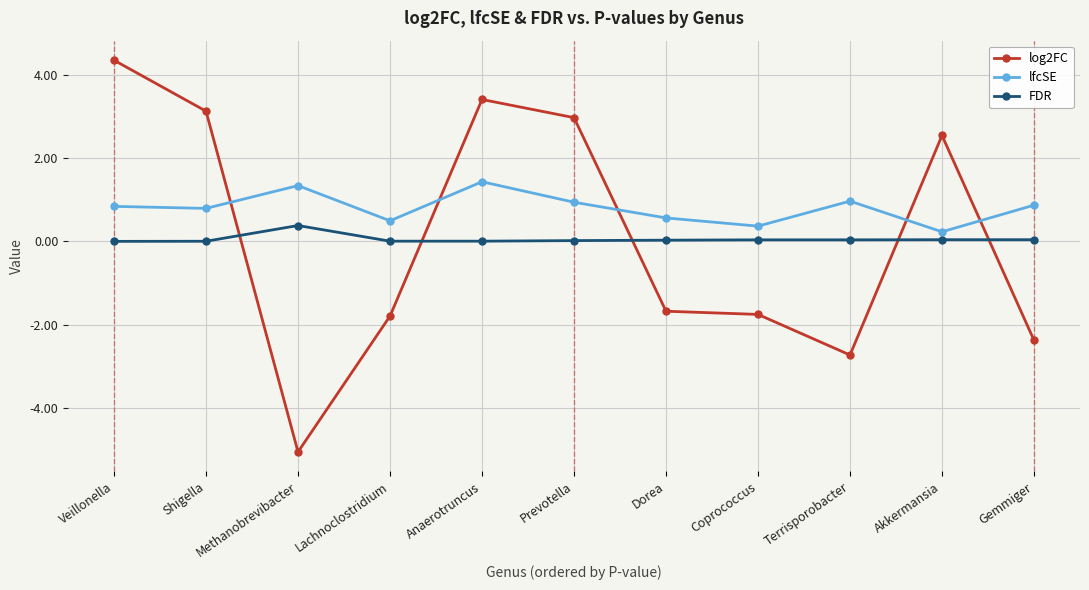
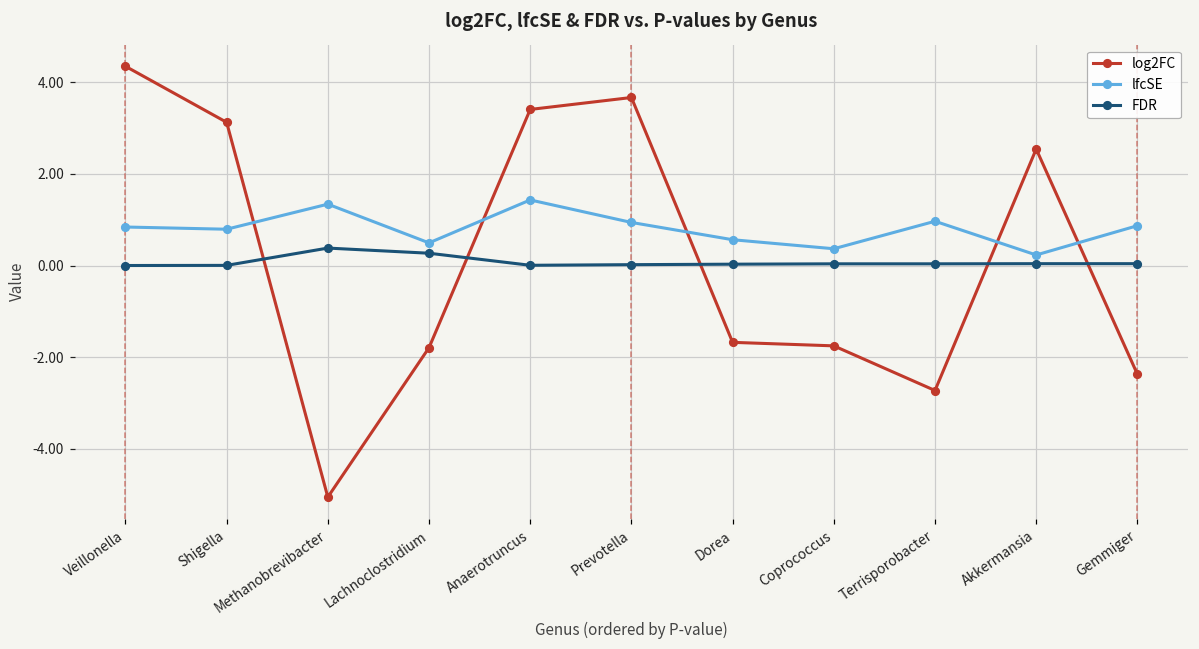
  {
    "log2FC": {
      "Veillonella": 4.3,
      "Shigella": 3.1,
      "Methanobrevibacter": -5.1,
      "Lachnoclostridium": -1.8,
      "Anaerotruncus": 3.4,
-     "Prevotella": 3.0,
+     "Prevotella": 3.7,
      "Dorea": -1.7,
      "Coprococcus": -1.8,
      "Terrisporobacter": -2.7,
      "Akkermansia": 2.5,
      "Gemmiger": -2.4
    },
    "lfcSE": {
      "Veillonella": 0.8,
      "Shigella": 0.8,
      "Methanobrevibacter": 1.3,
      "Lachnoclostridium": 0.5,
      "Anaerotruncus": 1.4,
      "Prevotella": 0.9,
      "Dorea": 0.6,
      "Coprococcus": 0.4,
      "Terrisporobacter": 1.0,
      "Akkermansia": 0.2,
      "Gemmiger": 0.9
    },
    "FDR": {
      "Veillonella": 0.0,
      "Shigella": 0.0,
      "Methanobrevibacter": 0.4,
-     "Lachnoclostridium": 0.0,
+     "Lachnoclostridium": 0.3,
      "Anaerotruncus": 0.0,
      "Prevotella": 0.0,
      "Dorea": 0.0,
      "Coprococcus": 0.0,
      "Terrisporobacter": 0.0,
      "Akkermansia": 0.0,
      "Gemmiger": 0.0
    }
  }
